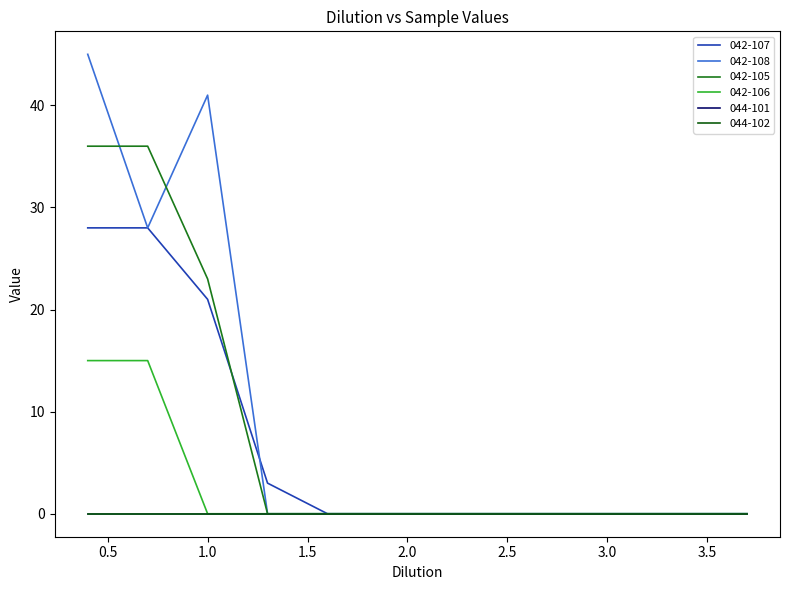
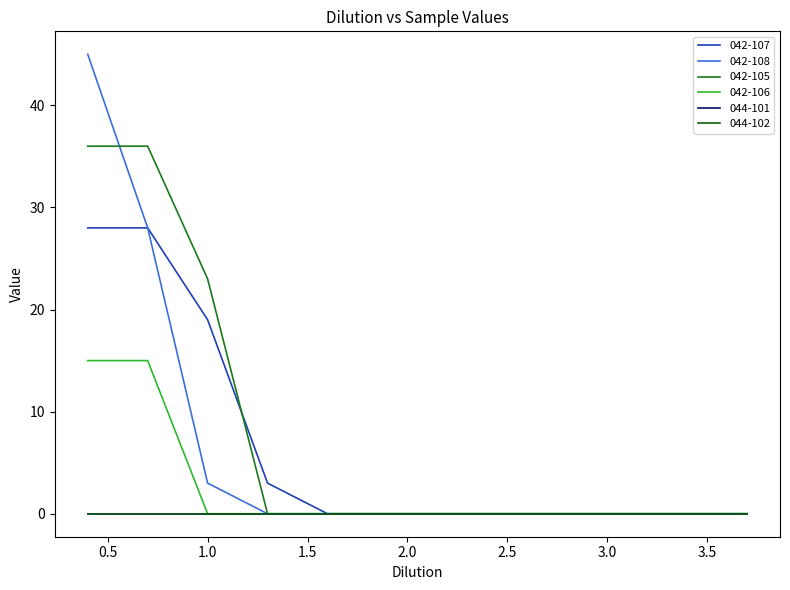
  {
    "042-107": {
-     "1.0": 21
+     "1.0": 19
    },
    "042-108": {
-     "1.0": 41
+     "1.0": 3
    }
  }
